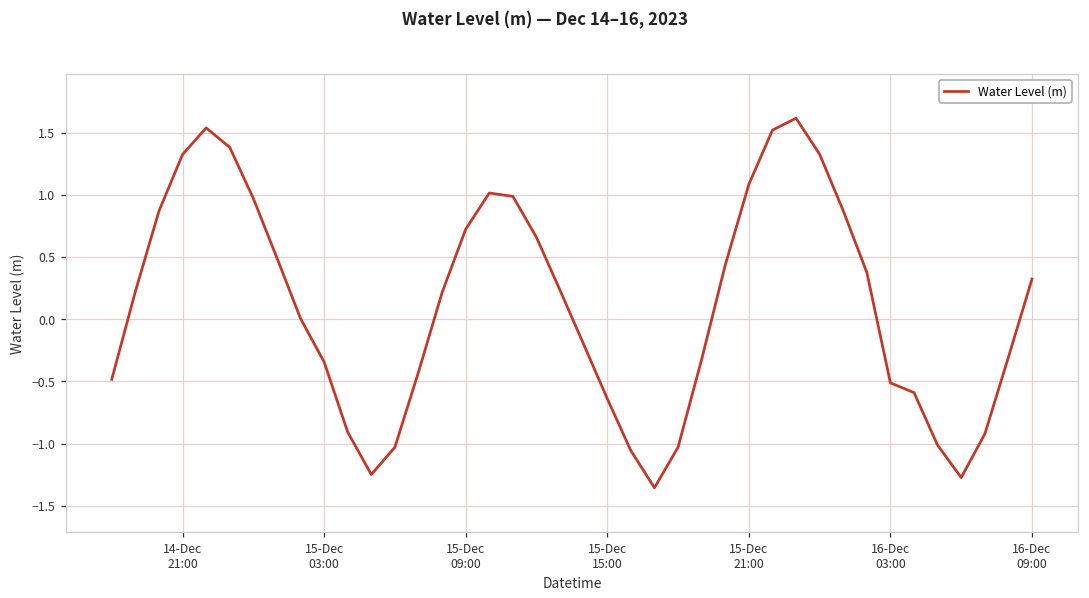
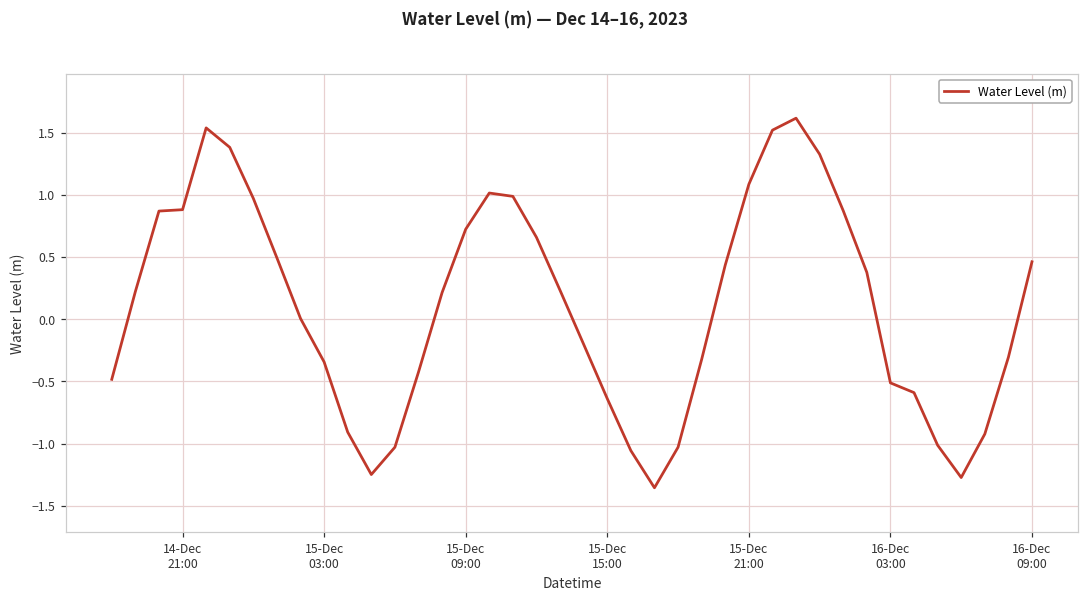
  {
-   "14-Dec 21:00": 1.32,
+   "14-Dec 21:00": 0.88,
    "15-Dec 03:00": -0.34,
    "15-Dec 09:00": 0.72,
    "15-Dec 15:00": -0.64,
    "15-Dec 21:00": 1.08,
    "16-Dec 03:00": -0.51,
-   "16-Dec 09:00": 0.32
+   "16-Dec 09:00": 0.46
  }
